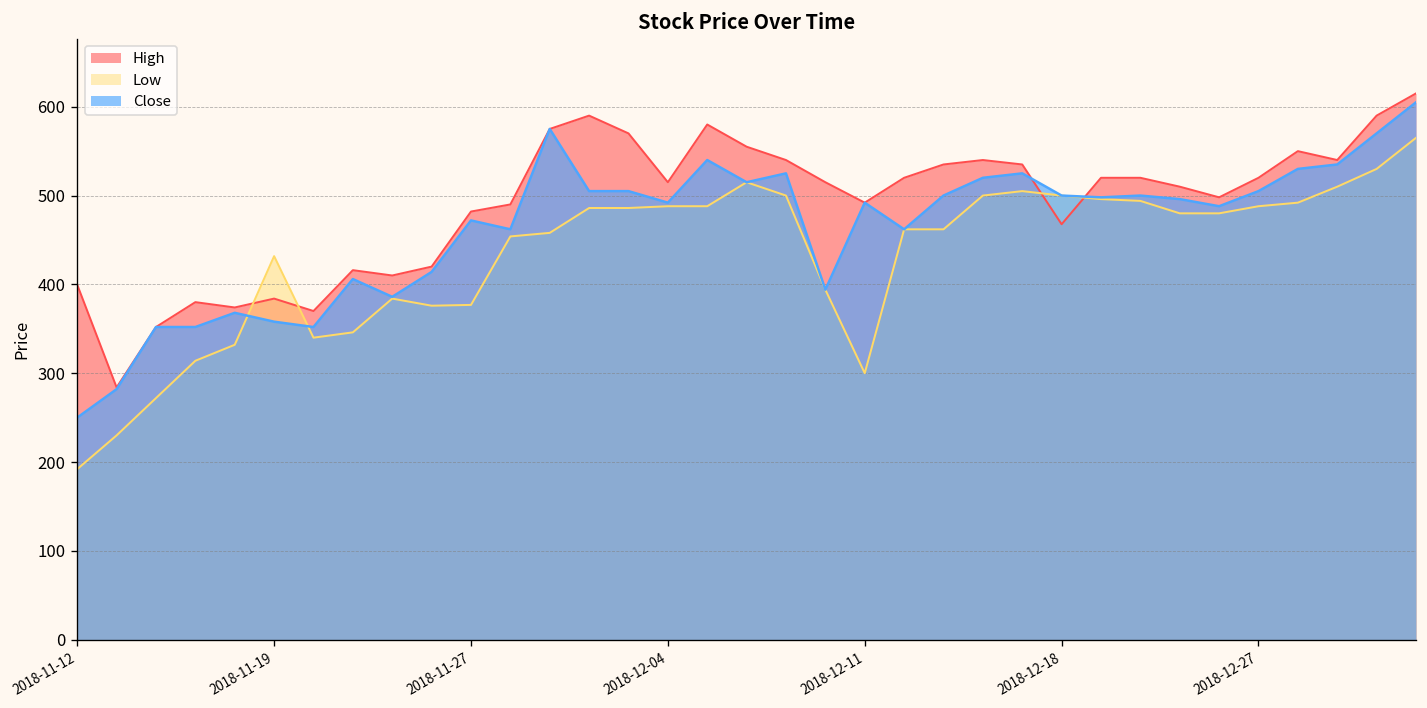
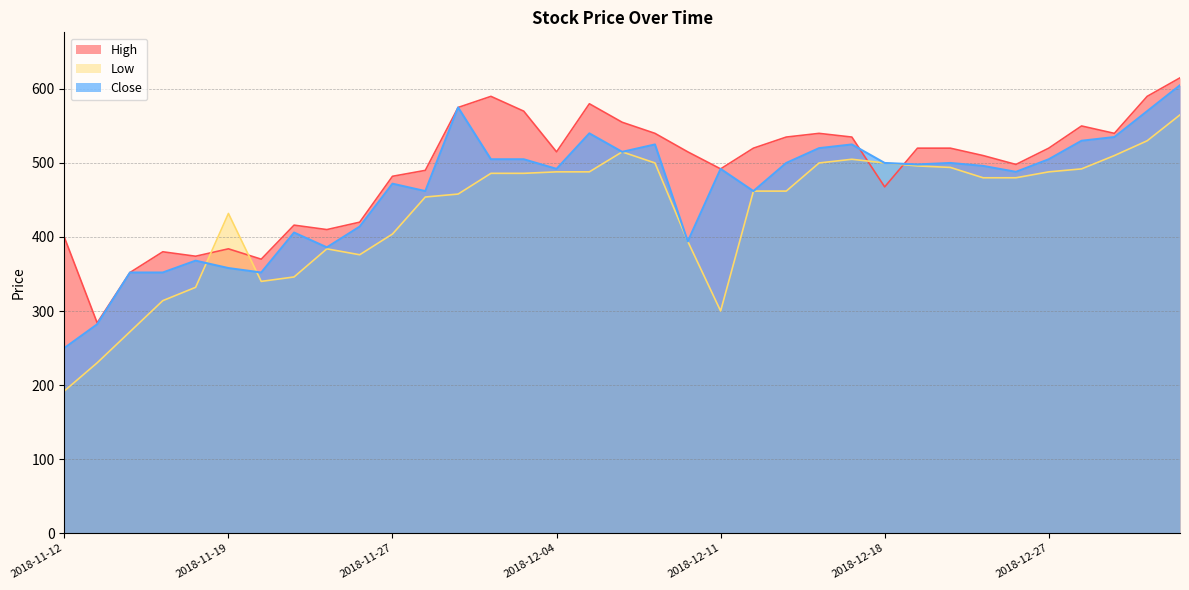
  {
    "High": {
      "2018-11-12": 400,
      "2018-11-19": 380,
      "2018-11-27": 480,
      "2018-12-04": 520,
      "2018-12-18": 470,
      "2018-12-27": 520
    },
    "Low": {
      "2018-11-12": 190,
      "2018-11-19": 430,
-     "2018-11-27": 380,
+     "2018-11-27": 400,
      "2018-12-04": 490,
      "2018-12-11": 300,
      "2018-12-27": 490
    },
    "Close": {
      "2018-11-12": 250,
      "2018-11-19": 360,
      "2018-11-27": 470,
      "2018-12-04": 490,
      "2018-12-27": 510
    }
  }
